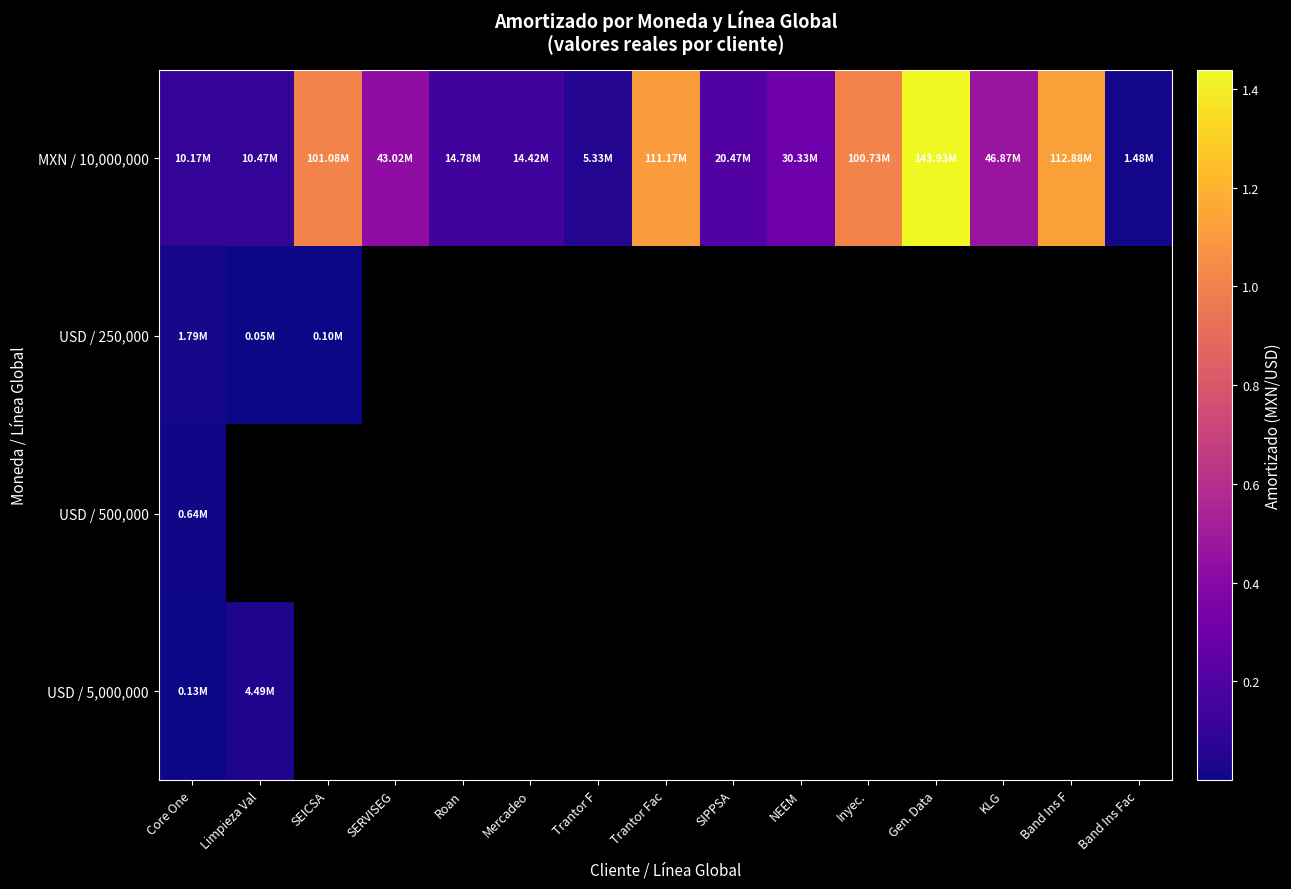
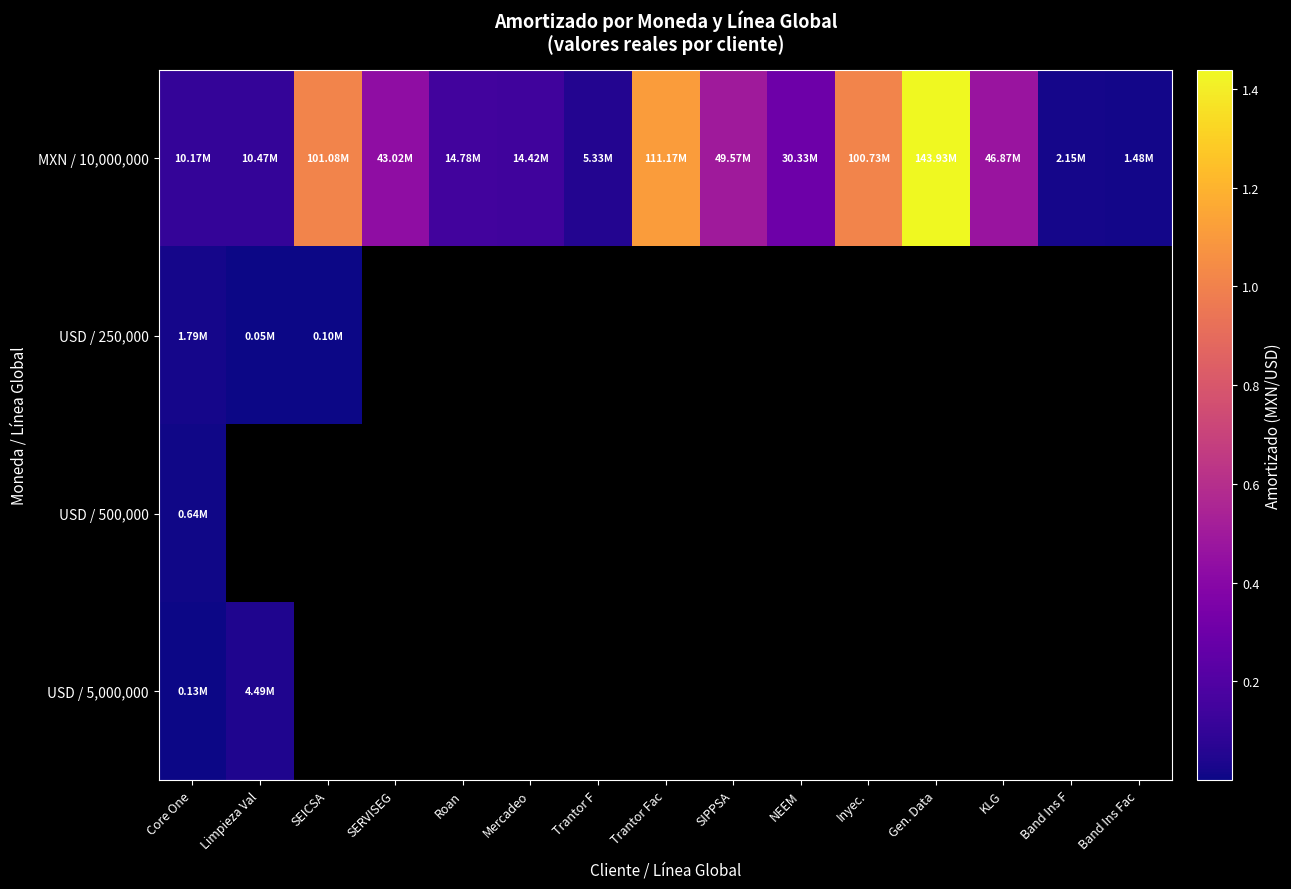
  {
    "MXN / 10,000,000": {
      "Core One": "10.17M",
      "Limpieza Val": "10.47M",
      "SEICSA": "101.08M",
      "SERVISEG": "43.02M",
      "Roan": "14.78M",
      "Mercadeo": "14.42M",
      "Trantor F": "5.33M",
      "Trantor Fac": "111.17M",
-     "SIPPSA": "20.47M",
+     "SIPPSA": "49.57M",
      "NEEM": "30.33M",
      "Inyec.": "100.73M",
      "Gen. Data": "143.93M",
      "KLG": "46.87M",
-     "Band Ins F": "112.88M",
+     "Band Ins F": "2.15M",
      "Band Ins Fac": "1.48M"
    },
    "USD / 250,000": {
      "Core One": "1.79M",
      "Limpieza Val": "0.05M",
      "SEICSA": "0.10M"
    },
    "USD / 500,000": {
      "Core One": "0.64M"
    },
    "USD / 5,000,000": {
      "Core One": "0.13M",
      "Limpieza Val": "4.49M"
    }
  }
